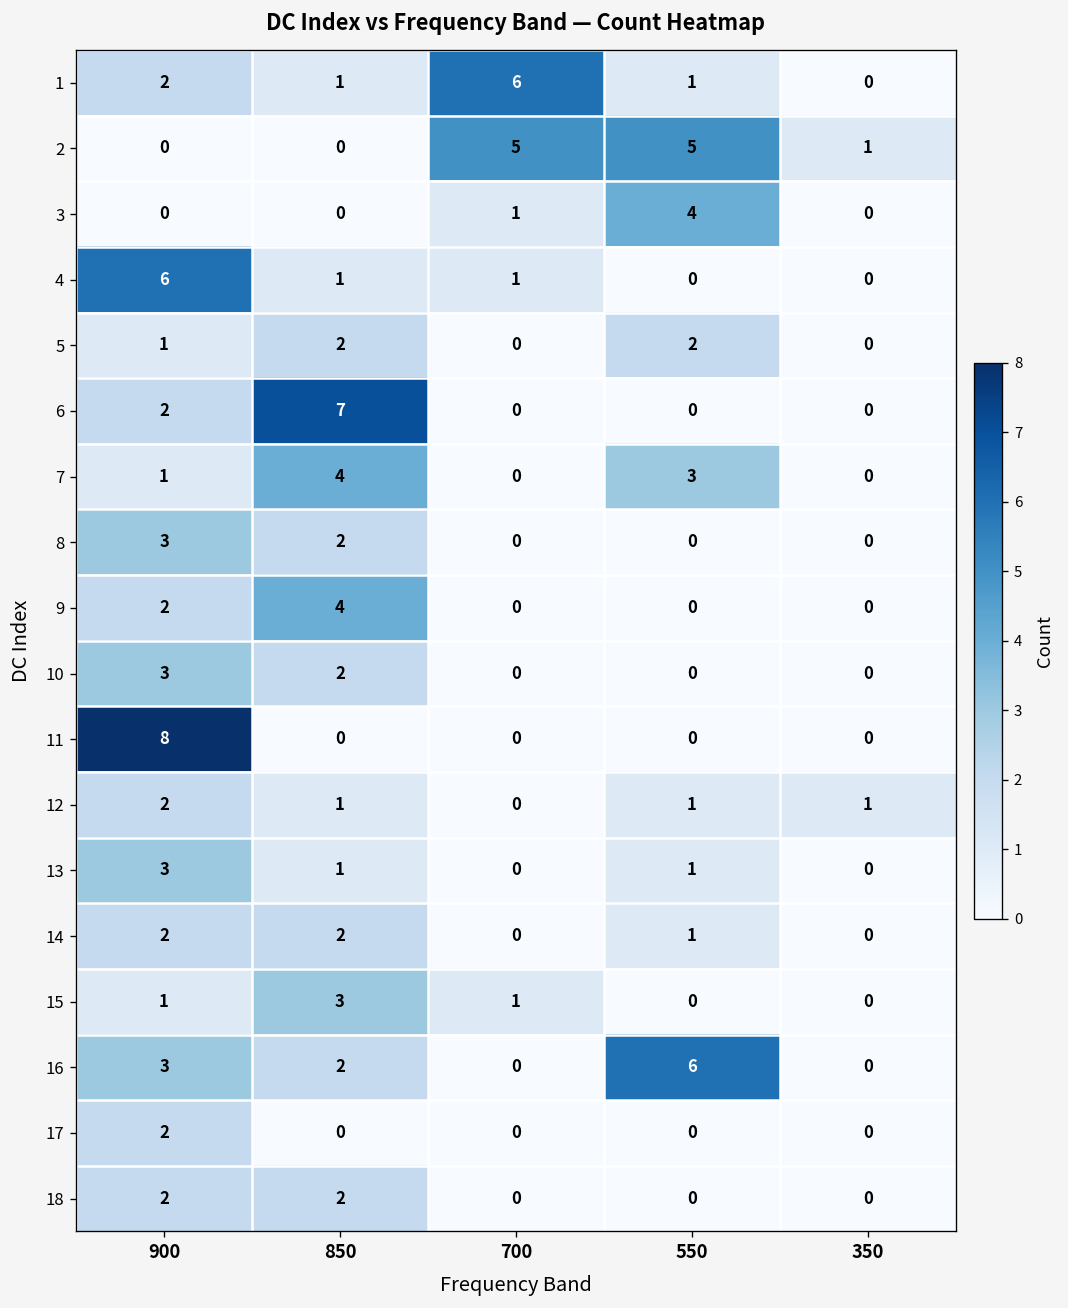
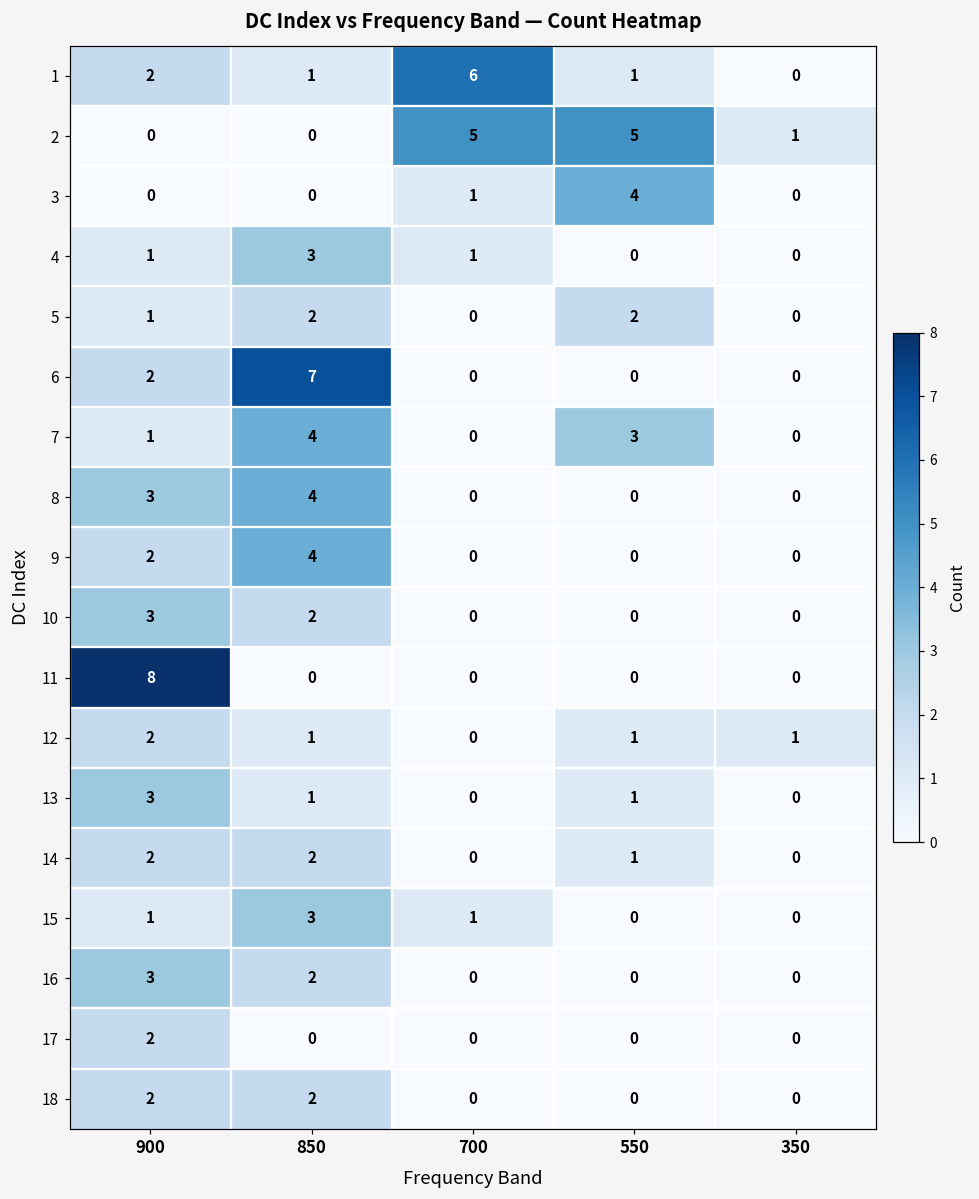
  {
    "1": {
      "900": 2,
      "850": 1,
      "700": 6,
      "550": 1,
      "350": 0
    },
    "2": {
      "900": 0,
      "850": 0,
      "700": 5,
      "550": 5,
      "350": 1
    },
    "3": {
      "900": 0,
      "850": 0,
      "700": 1,
      "550": 4,
      "350": 0
    },
    "4": {
-     "900": 6,
-     "850": 1,
+     "900": 1,
+     "850": 3,
      "700": 1,
      "550": 0,
      "350": 0
    },
    "5": {
      "900": 1,
      "850": 2,
      "700": 0,
      "550": 2,
      "350": 0
    },
    "6": {
      "900": 2,
      "850": 7,
      "700": 0,
      "550": 0,
      "350": 0
    },
    "7": {
      "900": 1,
      "850": 4,
      "700": 0,
      "550": 3,
      "350": 0
    },
    "8": {
      "900": 3,
-     "850": 2,
+     "850": 4,
      "700": 0,
      "550": 0,
      "350": 0
    },
    "9": {
      "900": 2,
      "850": 4,
      "700": 0,
      "550": 0,
      "350": 0
    },
    "10": {
      "900": 3,
      "850": 2,
      "700": 0,
      "550": 0,
      "350": 0
    },
    "11": {
      "900": 8,
      "850": 0,
      "700": 0,
      "550": 0,
      "350": 0
    },
    "12": {
      "900": 2,
      "850": 1,
      "700": 0,
      "550": 1,
      "350": 1
    },
    "13": {
      "900": 3,
      "850": 1,
      "700": 0,
      "550": 1,
      "350": 0
    },
    "14": {
      "900": 2,
      "850": 2,
      "700": 0,
      "550": 1,
      "350": 0
    },
    "15": {
      "900": 1,
      "850": 3,
      "700": 1,
      "550": 0,
      "350": 0
    },
    "16": {
      "900": 3,
      "850": 2,
      "700": 0,
-     "550": 6,
+     "550": 0,
      "350": 0
    },
    "17": {
      "900": 2,
      "850": 0,
      "700": 0,
      "550": 0,
      "350": 0
    },
    "18": {
      "900": 2,
      "850": 2,
      "700": 0,
      "550": 0,
      "350": 0
    }
  }
